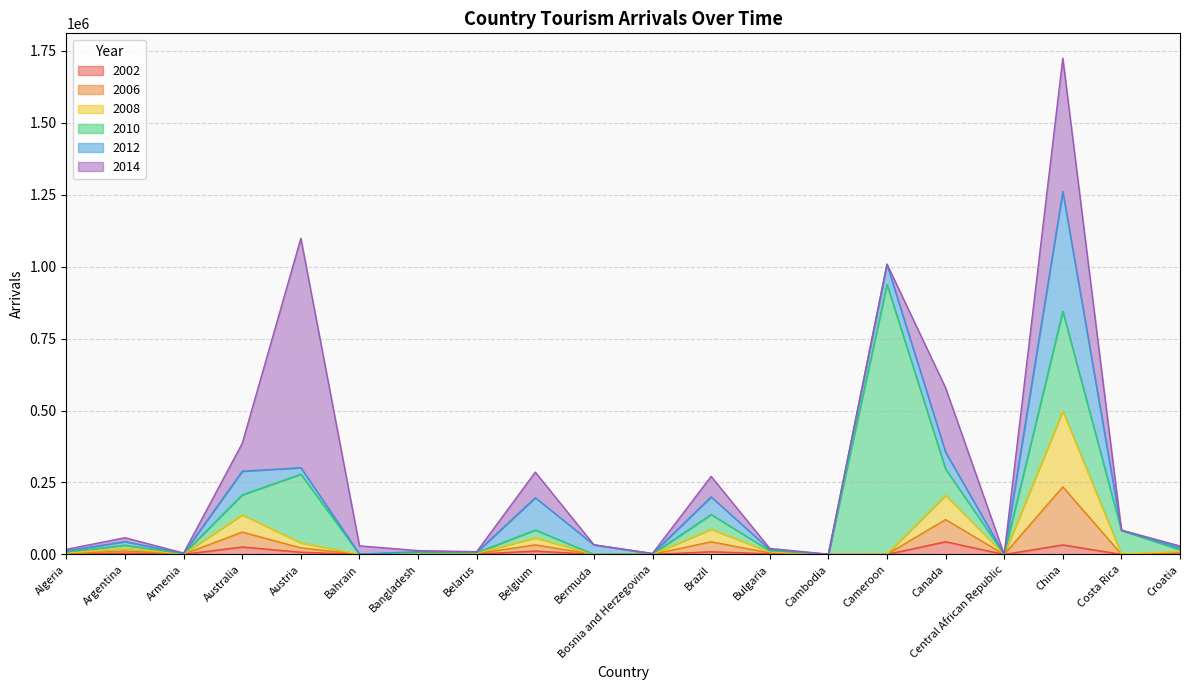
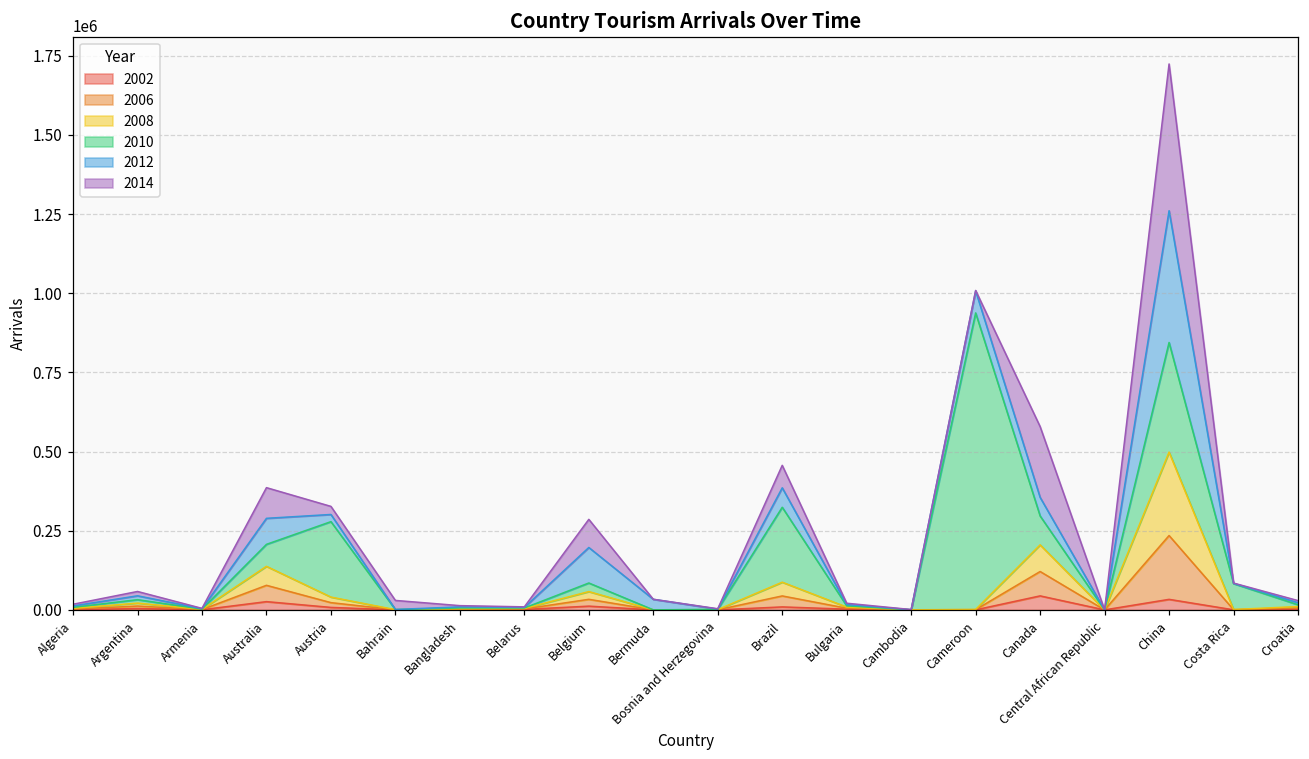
  {
    "2010": {
      "Argentina": 10000,
      "Australia": 70000,
      "Austria": 240000,
      "Belgium": 30000,
-     "Brazil": 50000,
+     "Brazil": 240000,
      "Cameroon": 940000,
      "Canada": 90000,
      "China": 350000
    },
    "2012": {
      "Argentina": 10000,
      "Australia": 80000,
      "Austria": 20000,
      "Belgium": 110000,
      "Brazil": 60000,
      "Canada": 60000,
      "China": 420000
    },
    "2014": {
      "Argentina": 10000,
      "Australia": 100000,
-     "Austria": 800000,
+     "Austria": 30000,
      "Bahrain": 30000,
      "Belgium": 90000,
      "Brazil": 70000,
      "Canada": 220000,
      "China": 460000
    }
  }
